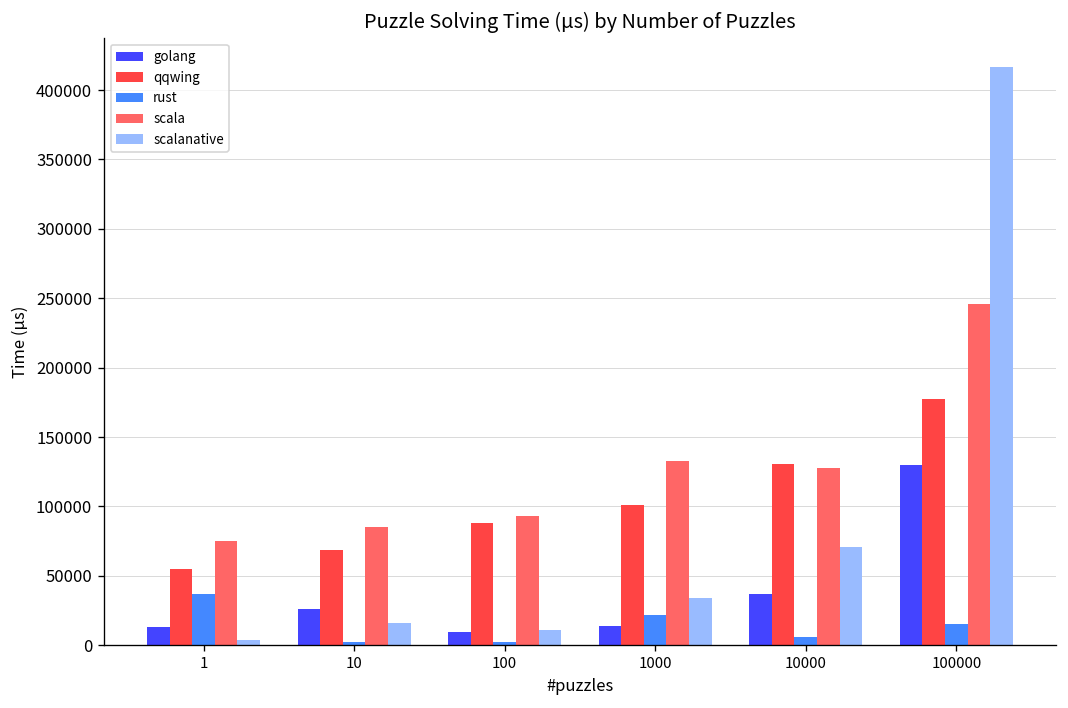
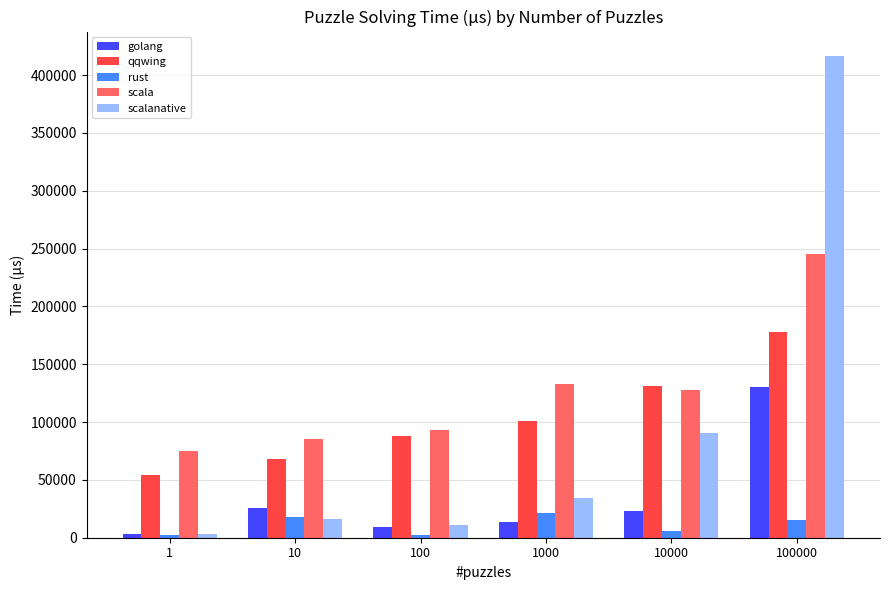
  {
    "golang": {
-     "1": 13000,
+     "1": 3000,
      "10": 26000,
      "100": 10000,
      "1000": 14000,
-     "10000": 37000,
+     "10000": 23000,
      "100000": 130000
    },
    "rust": {
-     "1": 37000,
-     "10": 2000,
+     "1": 2000,
+     "10": 18000,
      "100": 2000,
      "1000": 22000,
      "10000": 6000,
      "100000": 15000
    },
    "scalanative": {
      "1": 3000,
      "10": 16000,
      "100": 11000,
      "1000": 34000,
-     "10000": 71000,
+     "10000": 90000,
      "100000": 417000
    }
  }
